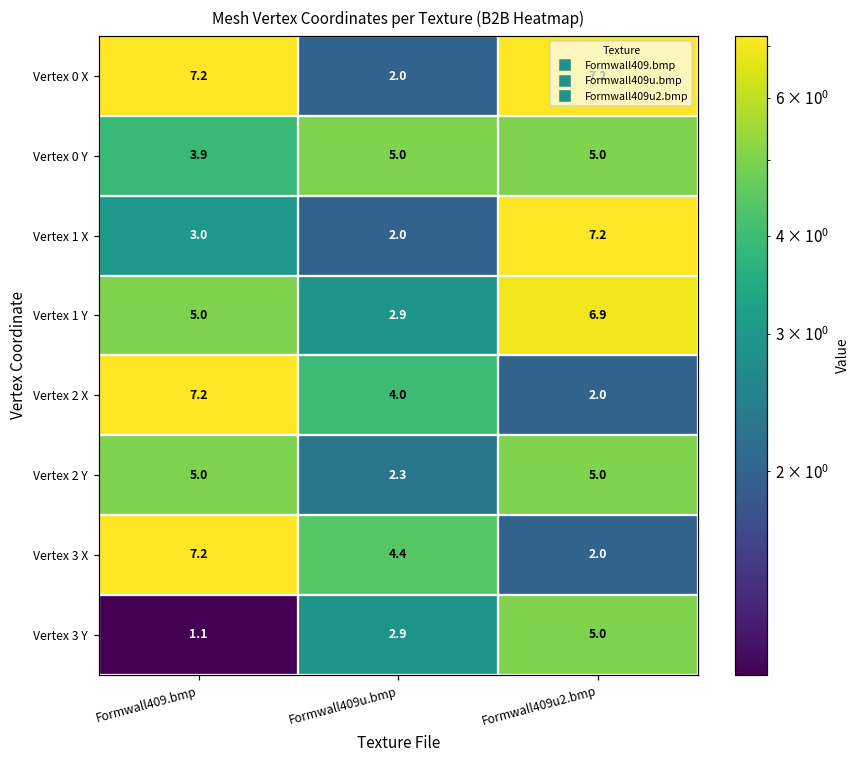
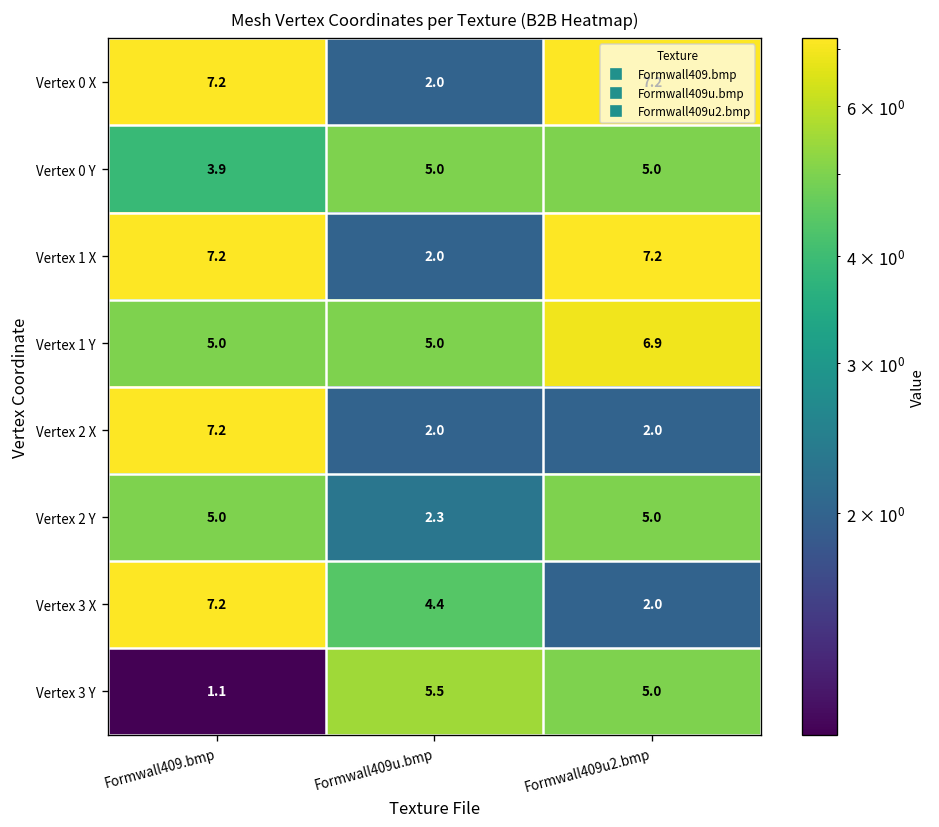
  {
    "Vertex 0 X": {
      "Formwall409.bmp": 7.2,
      "Formwall409u.bmp": 2.0
    },
    "Vertex 0 Y": {
      "Formwall409.bmp": 3.9,
      "Formwall409u.bmp": 5.0,
      "Formwall409u2.bmp": 5.0
    },
    "Vertex 1 X": {
-     "Formwall409.bmp": 3.0,
+     "Formwall409.bmp": 7.2,
      "Formwall409u.bmp": 2.0,
      "Formwall409u2.bmp": 7.2
    },
    "Vertex 1 Y": {
      "Formwall409.bmp": 5.0,
-     "Formwall409u.bmp": 2.9,
+     "Formwall409u.bmp": 5.0,
      "Formwall409u2.bmp": 6.9
    },
    "Vertex 2 X": {
      "Formwall409.bmp": 7.2,
-     "Formwall409u.bmp": 4.0,
+     "Formwall409u.bmp": 2.0,
      "Formwall409u2.bmp": 2.0
    },
    "Vertex 2 Y": {
      "Formwall409.bmp": 5.0,
      "Formwall409u.bmp": 2.3,
      "Formwall409u2.bmp": 5.0
    },
    "Vertex 3 X": {
      "Formwall409.bmp": 7.2,
      "Formwall409u.bmp": 4.4,
      "Formwall409u2.bmp": 2.0
    },
    "Vertex 3 Y": {
      "Formwall409.bmp": 1.1,
-     "Formwall409u.bmp": 2.9,
+     "Formwall409u.bmp": 5.5,
      "Formwall409u2.bmp": 5.0
    }
  }
